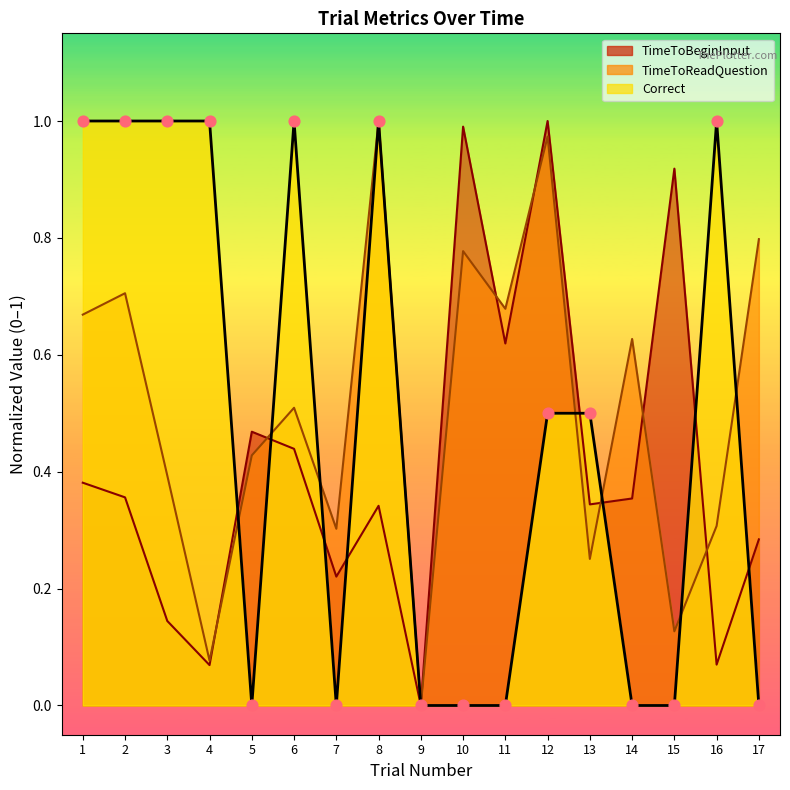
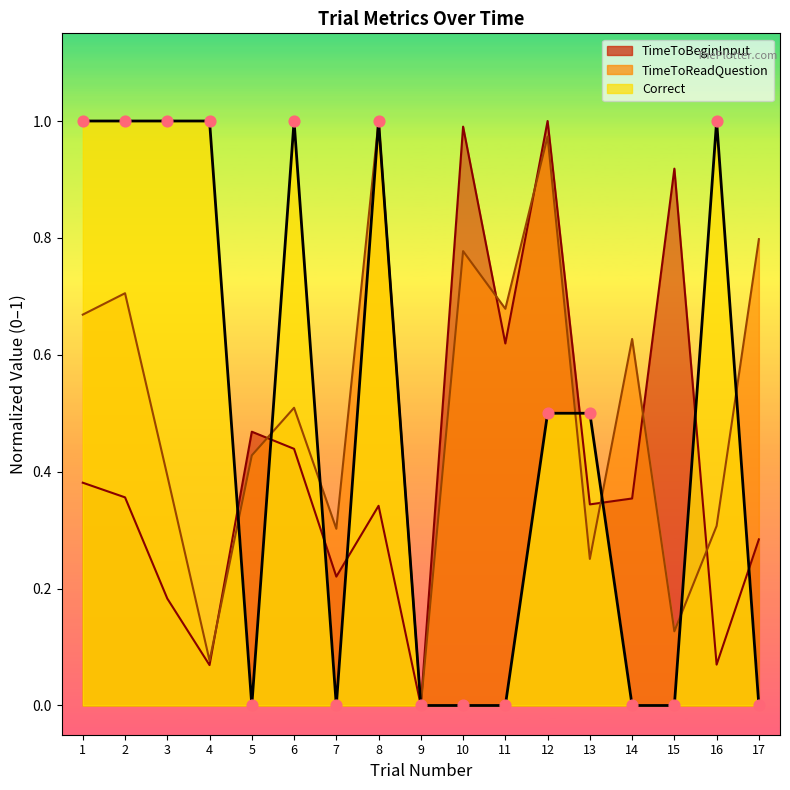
  {
    "TimeToBeginInput": {
      "1": 0.38,
      "2": 0.36,
-     "3": 0.14,
+     "3": 0.18,
      "4": 0.07,
      "5": 0.47,
      "6": 0.44,
      "7": 0.22,
      "8": 0.34,
      "10": 0.99,
      "11": 0.62,
      "12": 1.00,
      "13": 0.34,
      "14": 0.35,
      "15": 0.92,
      "16": 0.07,
      "17": 0.28
    },
    "TimeToReadQuestion": {
      "1": 0.67,
      "2": 0.71,
      "3": 0.39,
      "4": 0.08,
      "5": 0.43,
      "6": 0.51,
      "7": 0.30,
      "10": 0.78,
      "11": 0.68,
      "12": 0.97,
      "13": 0.25,
      "14": 0.63,
      "15": 0.13,
      "16": 0.31,
      "17": 0.80
    },
    "Correct": {
      "1": 1.00,
      "2": 1.00,
      "3": 1.00,
      "4": 1.00,
      "5": 0.00,
      "6": 1.00,
      "7": 0.00,
      "10": 0.00,
      "11": 0.00,
      "12": 0.50,
      "13": 0.50,
      "14": 0.00,
      "15": 0.00,
      "16": 1.00,
      "17": 0.00
    }
  }
